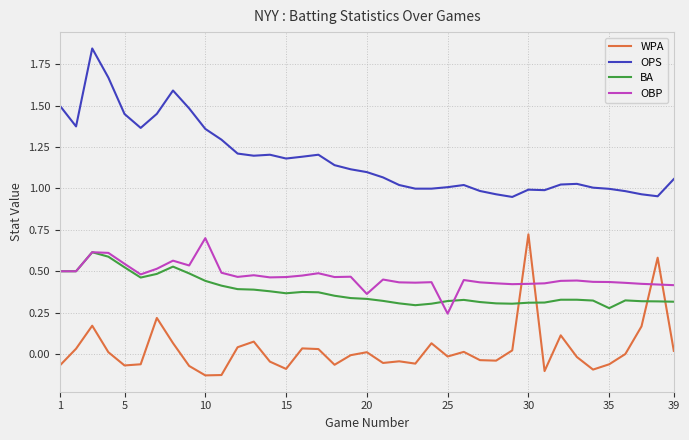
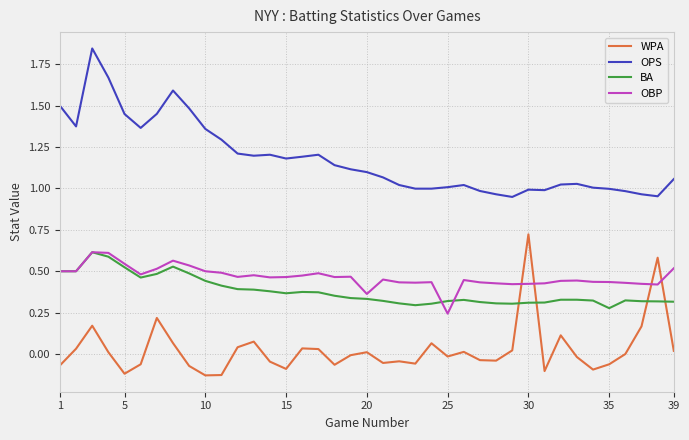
  {
    "WPA": {
      "1": -0.07,
-     "5": -0.07,
+     "5": -0.12,
      "10": -0.13,
      "15": -0.09,
      "20": 0.01,
      "25": -0.02,
      "30": 0.72,
      "35": -0.06,
      "39": 0.02
    },
    "OPS": {
      "1": 1.50,
      "5": 1.45,
      "10": 1.36,
      "15": 1.18,
      "20": 1.10,
      "25": 1.01,
      "30": 0.99,
      "35": 1.00,
      "39": 1.06
    },
    "BA": {
      "5": 0.52,
      "10": 0.44,
      "15": 0.37,
      "20": 0.33,
      "25": 0.32,
      "30": 0.31,
      "35": 0.28,
      "39": 0.32
    },
    "OBP": {
      "5": 0.55,
-     "10": 0.7,
+     "10": 0.5,
      "15": 0.47,
      "20": 0.36,
      "25": 0.24,
      "30": 0.42,
      "35": 0.44,
-     "39": 0.42
+     "39": 0.52
    }
  }
